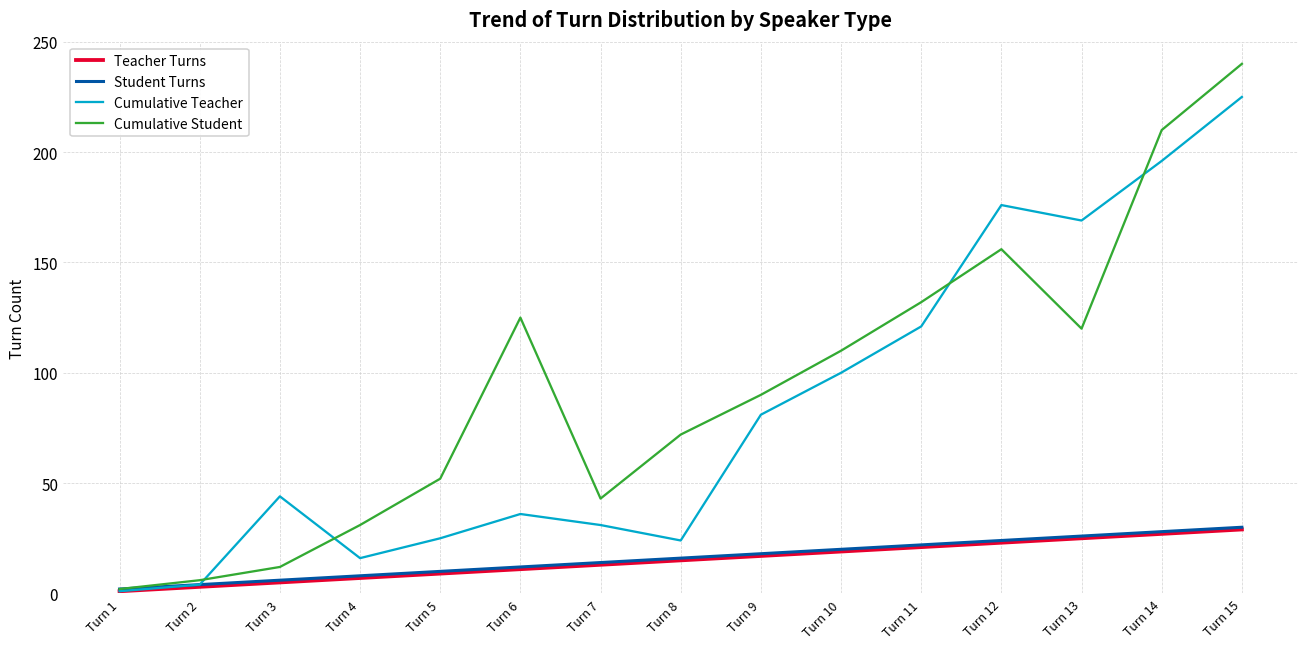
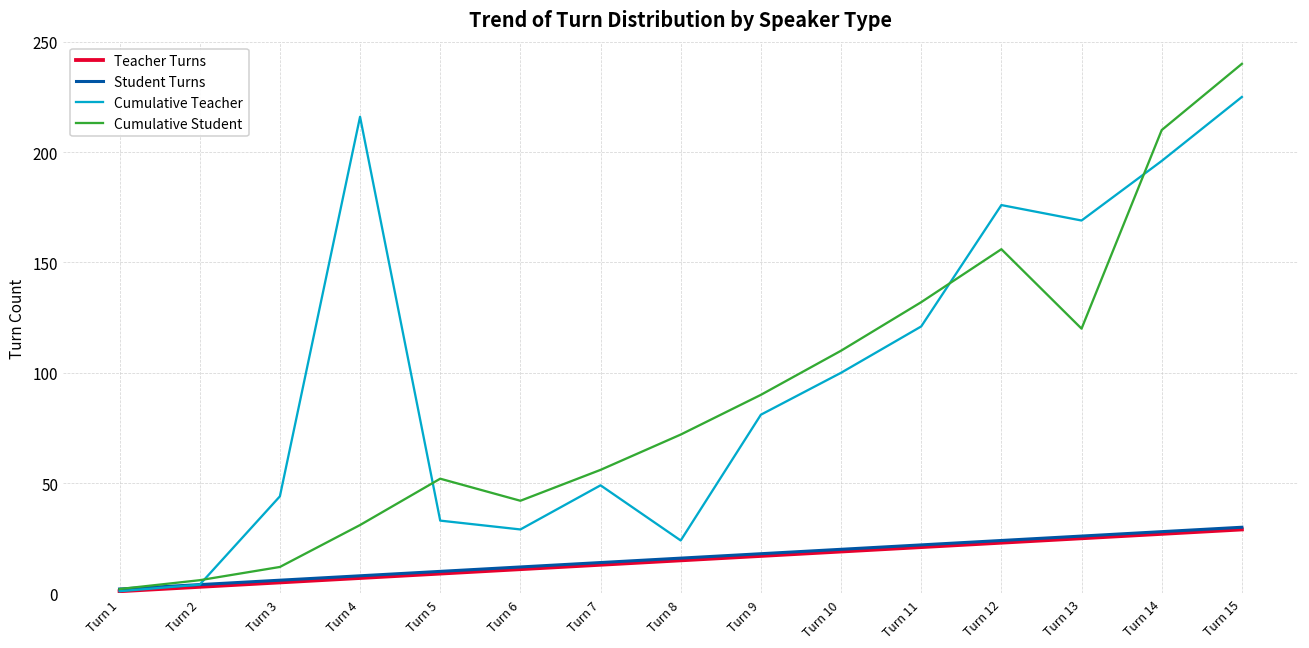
  {
    "Cumulative Teacher": {
      "Turn 3": 44,
-     "Turn 4": 16,
-     "Turn 5": 25,
-     "Turn 6": 36,
-     "Turn 7": 31,
+     "Turn 4": 216,
+     "Turn 5": 33,
+     "Turn 6": 29,
+     "Turn 7": 49,
      "Turn 8": 24,
      "Turn 9": 81,
      "Turn 10": 100,
      "Turn 11": 121,
      "Turn 12": 176,
      "Turn 13": 169,
      "Turn 14": 196,
      "Turn 15": 225
    },
    "Cumulative Student": {
      "Turn 2": 6,
      "Turn 3": 12,
      "Turn 4": 31,
      "Turn 5": 52,
-     "Turn 6": 125,
-     "Turn 7": 43,
+     "Turn 6": 42,
+     "Turn 7": 56,
      "Turn 8": 72,
      "Turn 9": 90,
      "Turn 10": 110,
      "Turn 11": 132,
      "Turn 12": 156,
      "Turn 13": 120,
      "Turn 14": 210,
      "Turn 15": 240
    }
  }
